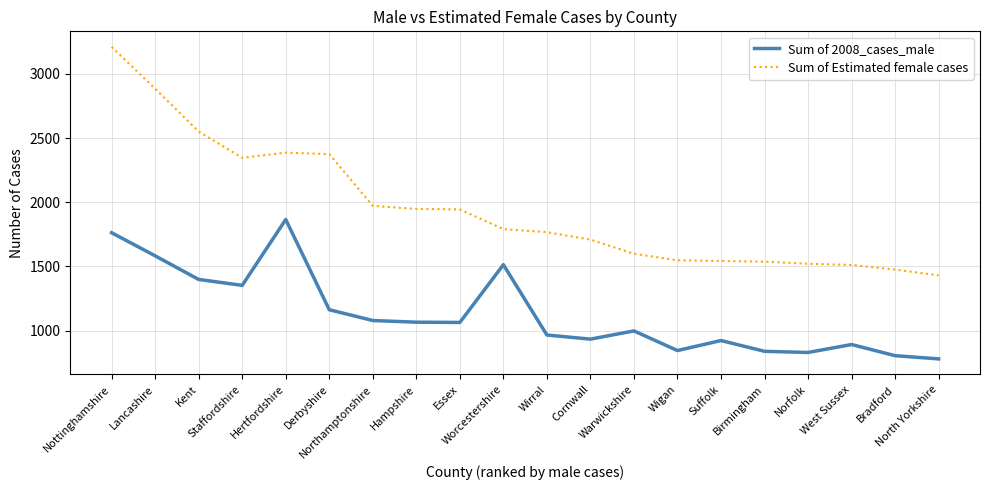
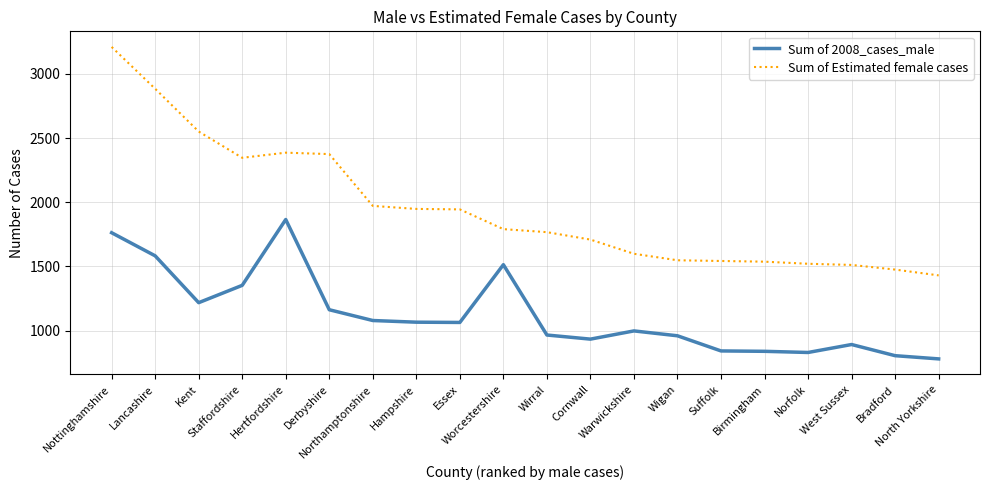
  {
    "Sum of 2008_cases_male": {
      "Nottinghamshire": 1760,
      "Lancashire": 1580,
-     "Kent": 1400,
+     "Kent": 1220,
      "Staffordshire": 1350,
      "Hertfordshire": 1870,
      "Derbyshire": 1160,
      "Northamptonshire": 1080,
      "Hampshire": 1070,
      "Essex": 1060,
      "Worcestershire": 1510,
      "Wirral": 970,
      "Cornwall": 930,
      "Warwickshire": 1000,
-     "Wigan": 840,
-     "Suffolk": 920,
+     "Wigan": 960,
+     "Suffolk": 840,
      "Birmingham": 840,
      "Norfolk": 830,
      "West Sussex": 890,
      "Bradford": 800,
      "North Yorkshire": 780
    },
    "Sum of Estimated female cases": {
      "Nottinghamshire": 3210,
      "Lancashire": 2880,
      "Kent": 2550,
      "Staffordshire": 2350,
      "Hertfordshire": 2390,
      "Derbyshire": 2370,
      "Northamptonshire": 1970,
      "Hampshire": 1950,
      "Essex": 1940,
      "Worcestershire": 1790,
      "Wirral": 1770,
      "Cornwall": 1710,
      "Warwickshire": 1600,
      "Wigan": 1550,
      "Suffolk": 1540,
      "Birmingham": 1540,
      "Norfolk": 1520,
      "West Sussex": 1510,
      "Bradford": 1470,
      "North Yorkshire": 1430
    }
  }
